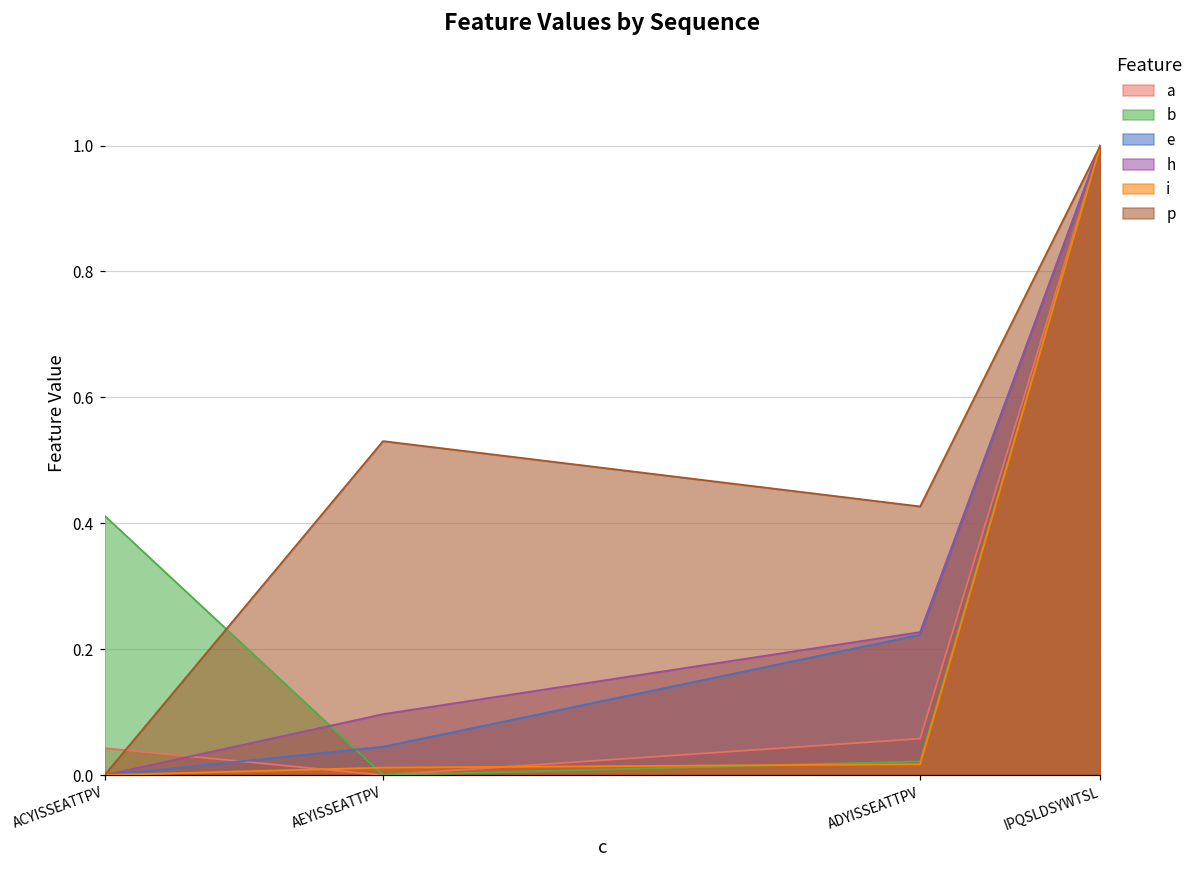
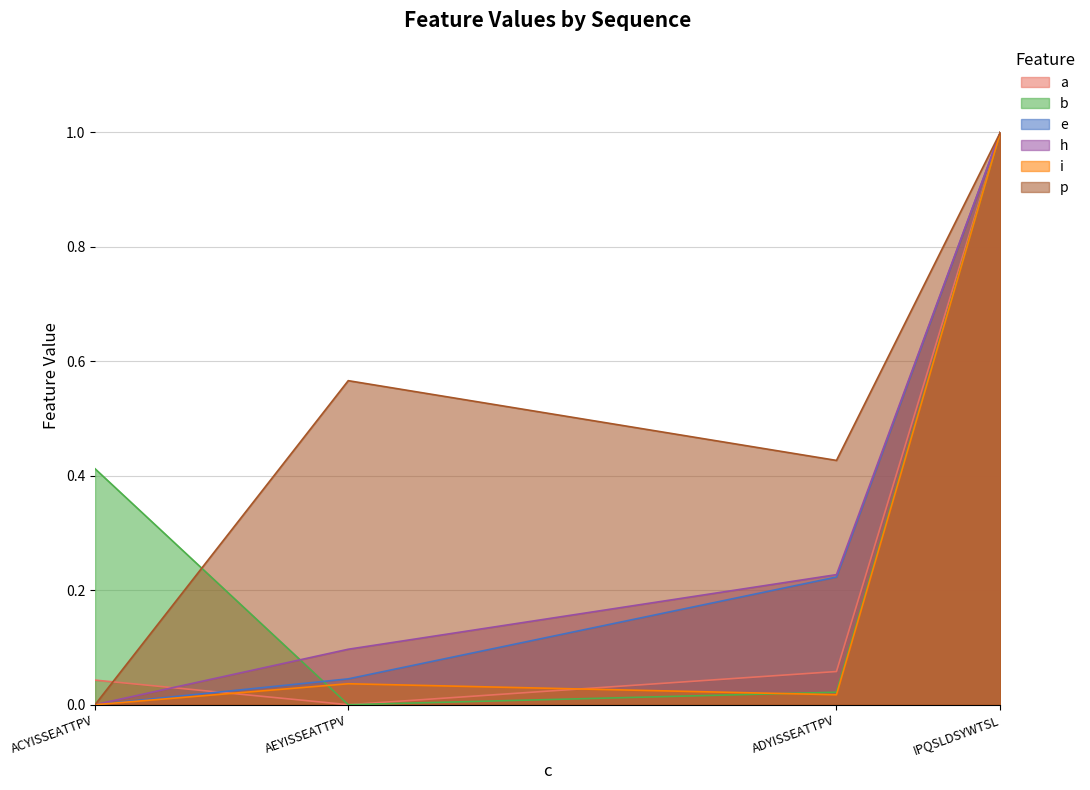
  {
    "a": {
      "ACYISSEATTPV": 0.04,
      "ADYISSEATTPV": 0.06
    },
    "b": {
      "ACYISSEATTPV": 0.41
    },
    "e": {
      "AEYISSEATTPV": 0.05
    },
    "h": {
      "AEYISSEATTPV": 0.10
    },
    "i": {
-     "AEYISSEATTPV": 0.01
+     "AEYISSEATTPV": 0.04
    },
    "p": {
-     "AEYISSEATTPV": 0.53,
+     "AEYISSEATTPV": 0.57,
      "ADYISSEATTPV": 0.43
    }
  }
